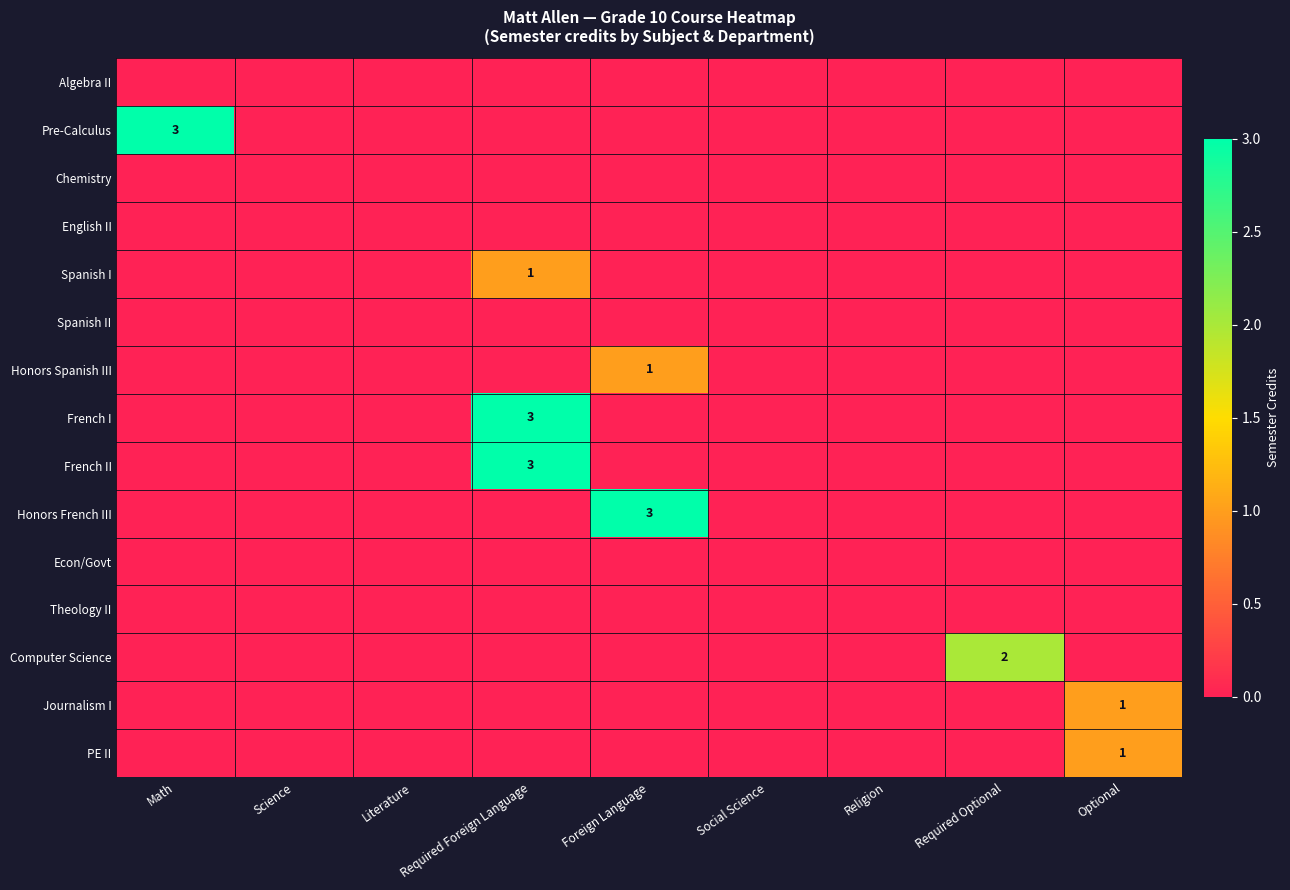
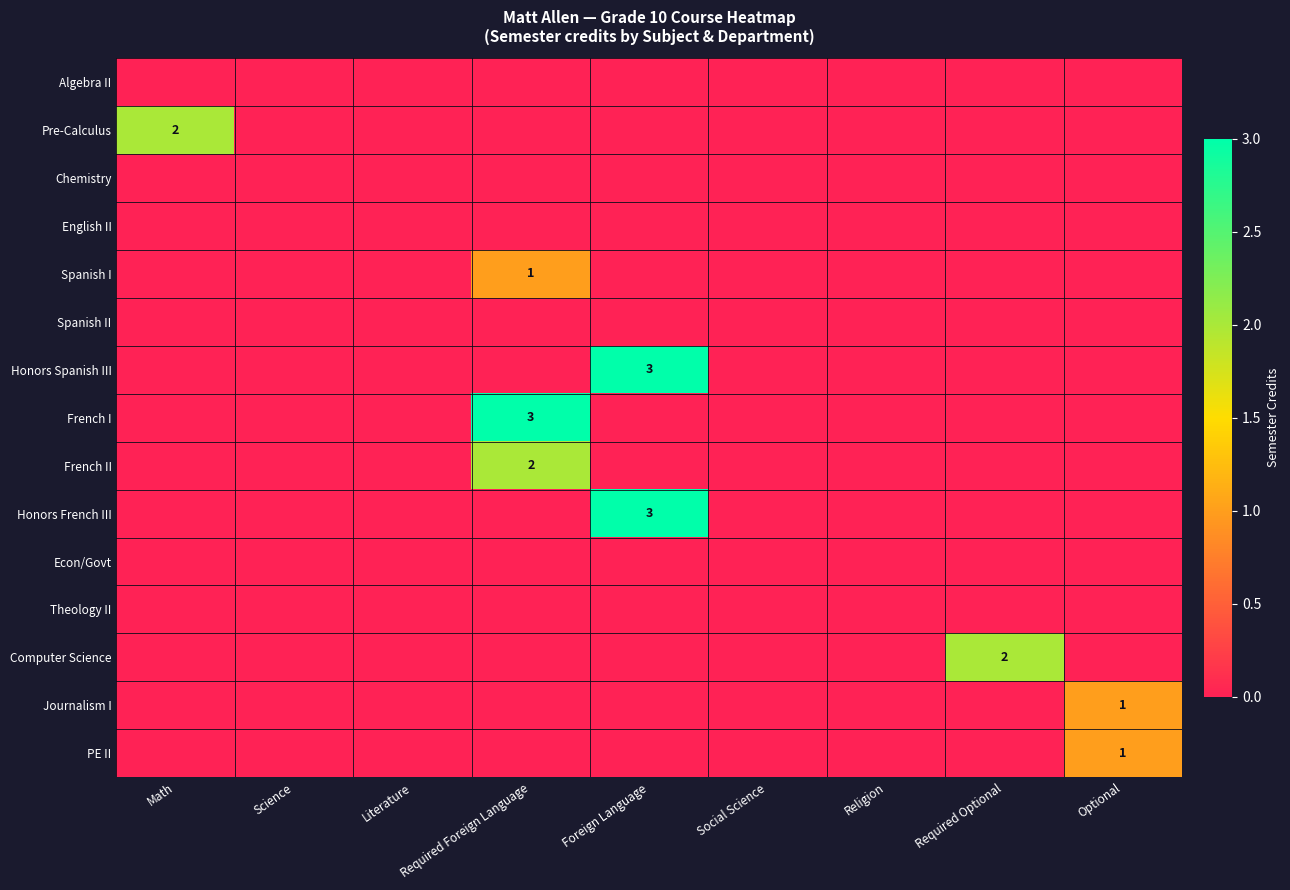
  {
    "Pre-Calculus": {
-     "Math": 3
+     "Math": 2
    },
    "Spanish I": {
      "Required Foreign Language": 1
    },
    "Honors Spanish III": {
-     "Foreign Language": 1
+     "Foreign Language": 3
    },
    "French I": {
      "Required Foreign Language": 3
    },
    "French II": {
-     "Required Foreign Language": 3
+     "Required Foreign Language": 2
    },
    "Honors French III": {
      "Foreign Language": 3
    },
    "Computer Science": {
      "Required Optional": 2
    },
    "Journalism I": {
      "Optional": 1
    },
    "PE II": {
      "Optional": 1
    }
  }
